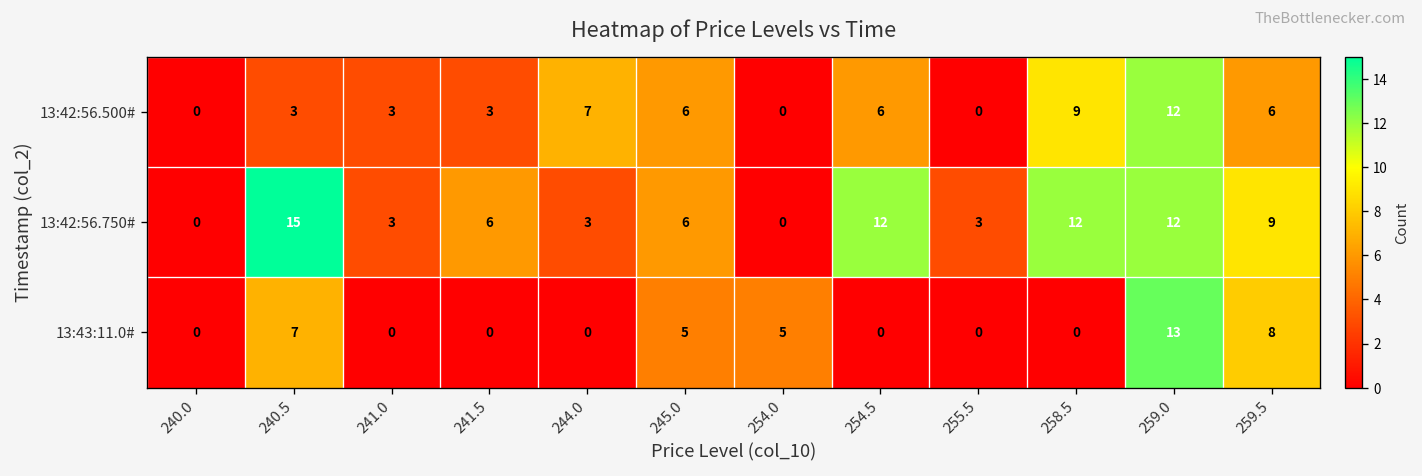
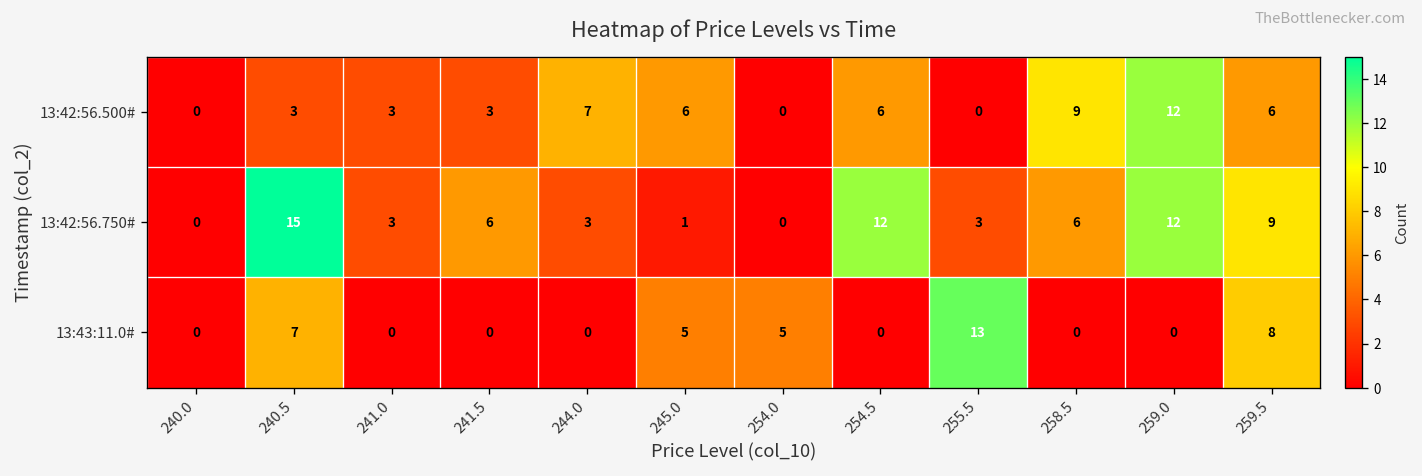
  {
    "13:42:56.500#": {
      "240.0": 0,
      "240.5": 3,
      "241.0": 3,
      "241.5": 3,
      "244.0": 7,
      "245.0": 6,
      "254.0": 0,
      "254.5": 6,
      "255.5": 0,
      "258.5": 9,
      "259.0": 12,
      "259.5": 6
    },
    "13:42:56.750#": {
      "240.0": 0,
      "240.5": 15,
      "241.0": 3,
      "241.5": 6,
      "244.0": 3,
-     "245.0": 6,
+     "245.0": 1,
      "254.0": 0,
      "254.5": 12,
      "255.5": 3,
-     "258.5": 12,
+     "258.5": 6,
      "259.0": 12,
      "259.5": 9
    },
    "13:43:11.0#": {
      "240.0": 0,
      "240.5": 7,
      "241.0": 0,
      "241.5": 0,
      "244.0": 0,
      "245.0": 5,
      "254.0": 5,
      "254.5": 0,
-     "255.5": 0,
+     "255.5": 13,
      "258.5": 0,
-     "259.0": 13,
+     "259.0": 0,
      "259.5": 8
    }
  }
